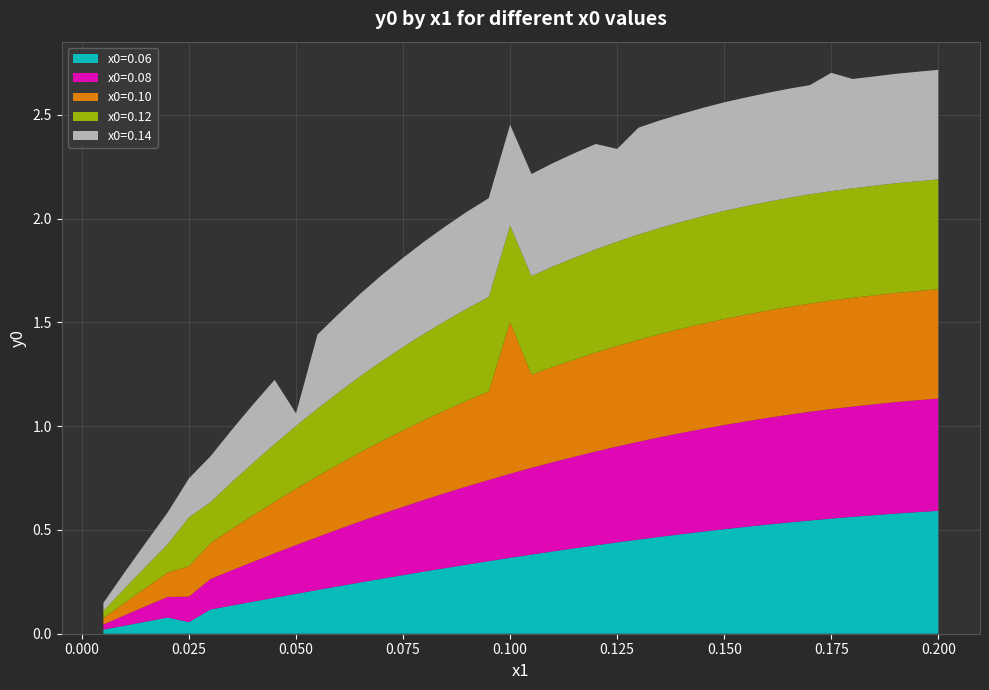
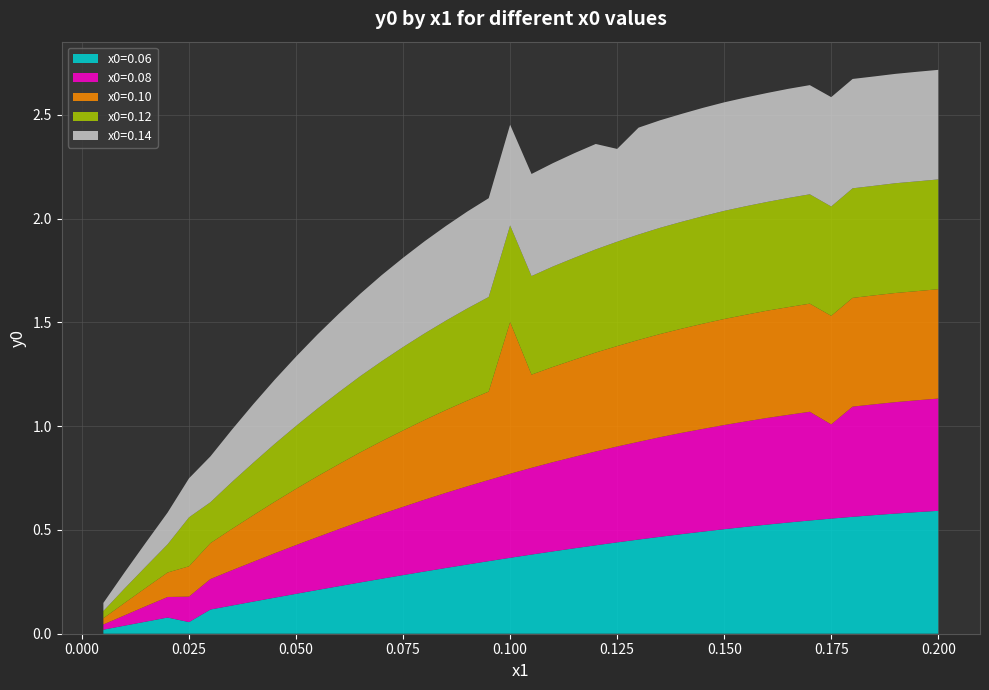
  {
    "x0=0.06": {
      "0.025": 0.06,
      "0.050": 0.19,
      "0.075": 0.28,
      "0.100": 0.37,
      "0.125": 0.44,
      "0.150": 0.50,
      "0.175": 0.55,
      "0.200": 0.59
    },
    "x0=0.08": {
      "0.025": 0.12,
      "0.050": 0.24,
      "0.075": 0.33,
      "0.100": 0.40,
      "0.125": 0.46,
      "0.150": 0.50,
-     "0.175": 0.53,
+     "0.175": 0.45,
      "0.200": 0.54
    },
    "x0=0.10": {
      "0.025": 0.15,
      "0.050": 0.27,
      "0.075": 0.37,
      "0.100": 0.73,
      "0.125": 0.48,
      "0.150": 0.51,
      "0.175": 0.52,
      "0.200": 0.53
    },
    "x0=0.12": {
      "0.025": 0.24,
      "0.050": 0.30,
      "0.075": 0.40,
      "0.100": 0.47,
      "0.125": 0.50,
      "0.150": 0.52,
      "0.175": 0.53,
      "0.200": 0.53
    },
    "x0=0.14": {
      "0.025": 0.19,
-     "0.050": 0.06,
+     "0.050": 0.33,
      "0.075": 0.43,
      "0.100": 0.49,
      "0.125": 0.45,
      "0.150": 0.52,
-     "0.175": 0.57,
+     "0.175": 0.53,
      "0.200": 0.53
    }
  }
